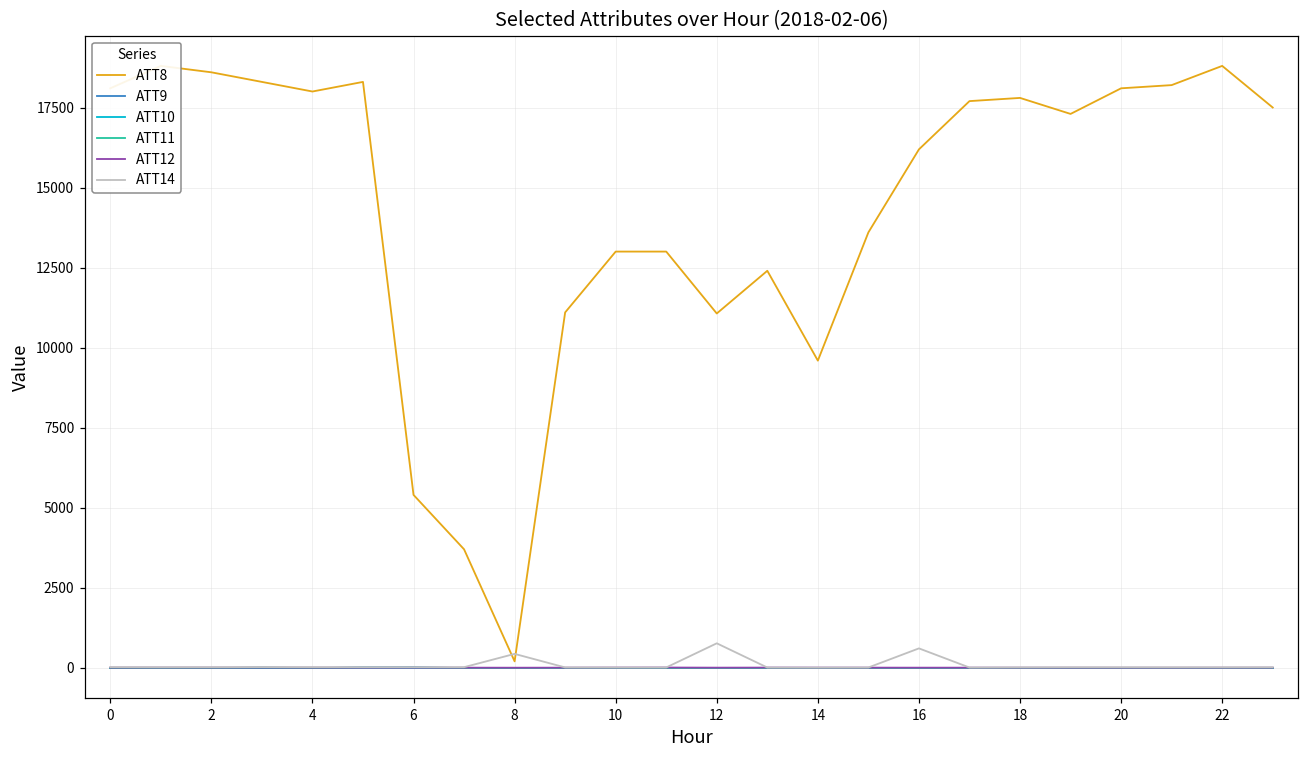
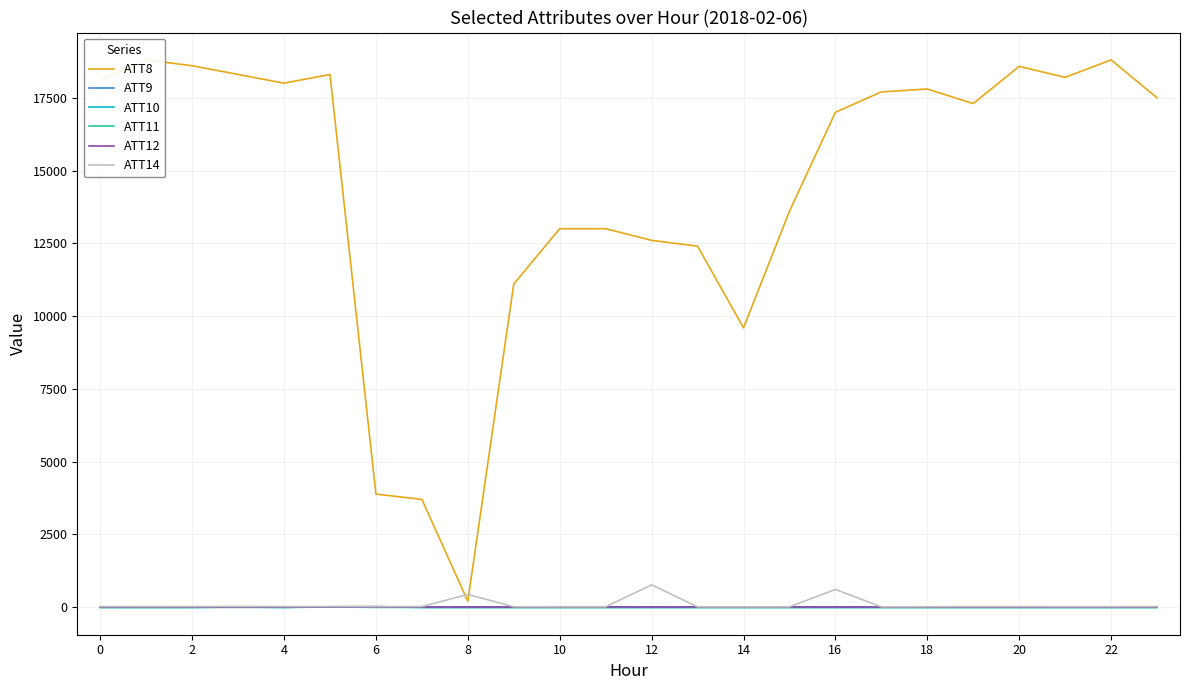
  {
    "ATT8": {
      "2": 18600,
      "4": 18000,
-     "6": 5400,
+     "6": 3900,
      "8": 200,
      "10": 13000,
-     "12": 11100,
+     "12": 12600,
      "14": 9600,
-     "16": 16200,
+     "16": 17000,
      "18": 17800,
-     "20": 18100,
+     "20": 18600,
      "22": 18800
    },
    "ATT12": {
      "8": 0,
      "12": 0,
      "16": 0
    },
    "ATT14": {
      "8": 400,
      "12": 800,
      "16": 600
    }
  }
